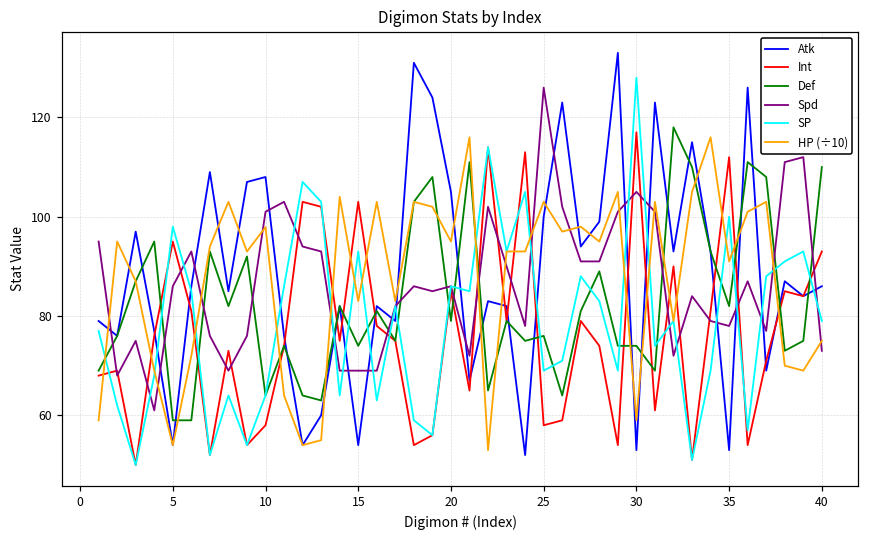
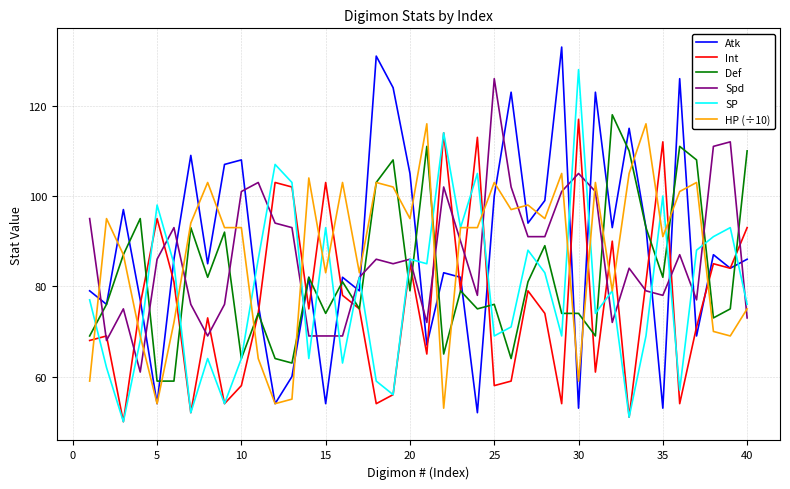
  {
    "Atk": {
      "10": 108,
      "15": 54,
      "20": 105,
      "25": 100,
      "30": 53,
      "35": 53,
      "40": 86
    },
    "Int": {
      "5": 95,
      "10": 58,
      "15": 103,
      "20": 85,
      "25": 58,
      "30": 117,
      "35": 112,
      "40": 93
    },
    "Def": {
      "5": 59,
      "15": 74,
      "20": 79,
      "25": 76,
      "30": 74,
      "35": 82,
      "40": 110
    },
    "Spd": {
      "5": 86,
      "10": 101,
      "15": 69,
      "25": 126,
      "30": 105,
      "35": 78,
      "40": 73
    },
    "SP": {
      "5": 98,
      "15": 93,
      "25": 69,
      "30": 128,
      "35": 100,
-     "40": 79
+     "40": 76
    },
    "HP (÷10)": {
-     "10": 98,
+     "10": 93,
      "15": 83,
      "20": 95,
      "25": 103,
      "30": 59,
      "35": 91,
      "40": 75
    }
  }
